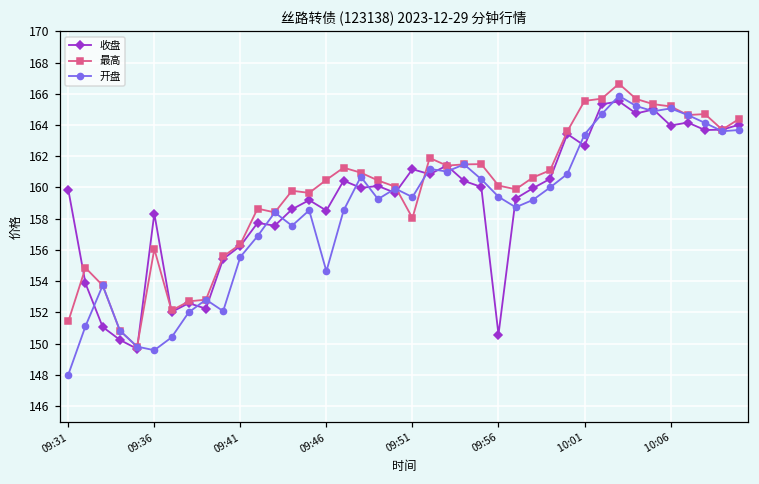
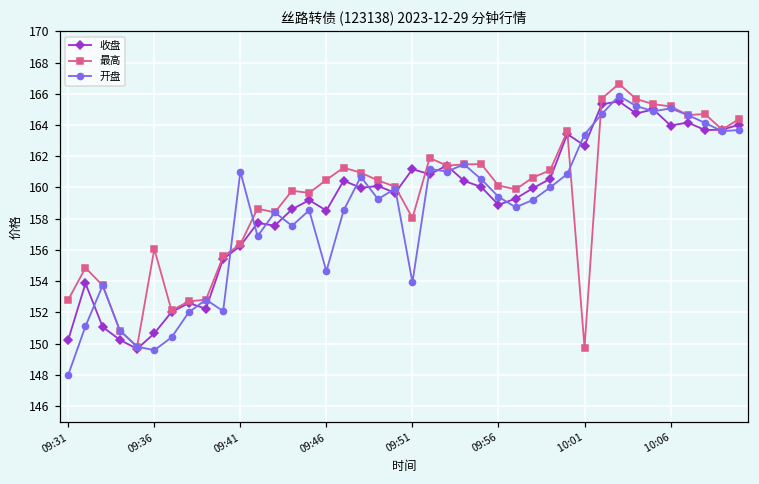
  {
    "收盘": {
-     "09:31": 159.9,
-     "09:36": 158.3,
+     "09:31": 150.2,
+     "09:36": 150.7,
      "09:46": 158.5,
      "09:51": 161.2,
-     "09:56": 150.6,
+     "09:56": 158.9,
      "10:01": 162.7,
      "10:06": 164.0
    },
    "最高": {
-     "09:31": 151.4,
+     "09:31": 152.8,
      "09:36": 156.1,
      "09:46": 160.5,
      "09:51": 158.0,
      "09:56": 160.1,
-     "10:01": 165.5
+     "10:01": 149.7
    },
    "开盘": {
      "09:31": 148.0,
      "09:36": 149.6,
-     "09:41": 155.5,
+     "09:41": 161.0,
      "09:46": 154.6,
-     "09:51": 159.4,
+     "09:51": 153.9,
      "09:56": 159.4,
      "10:01": 163.4
    }
  }
